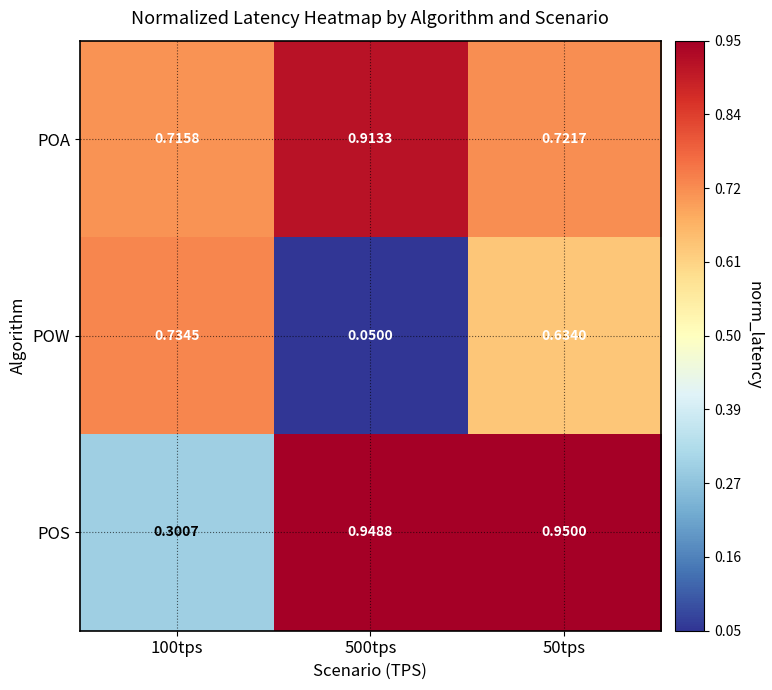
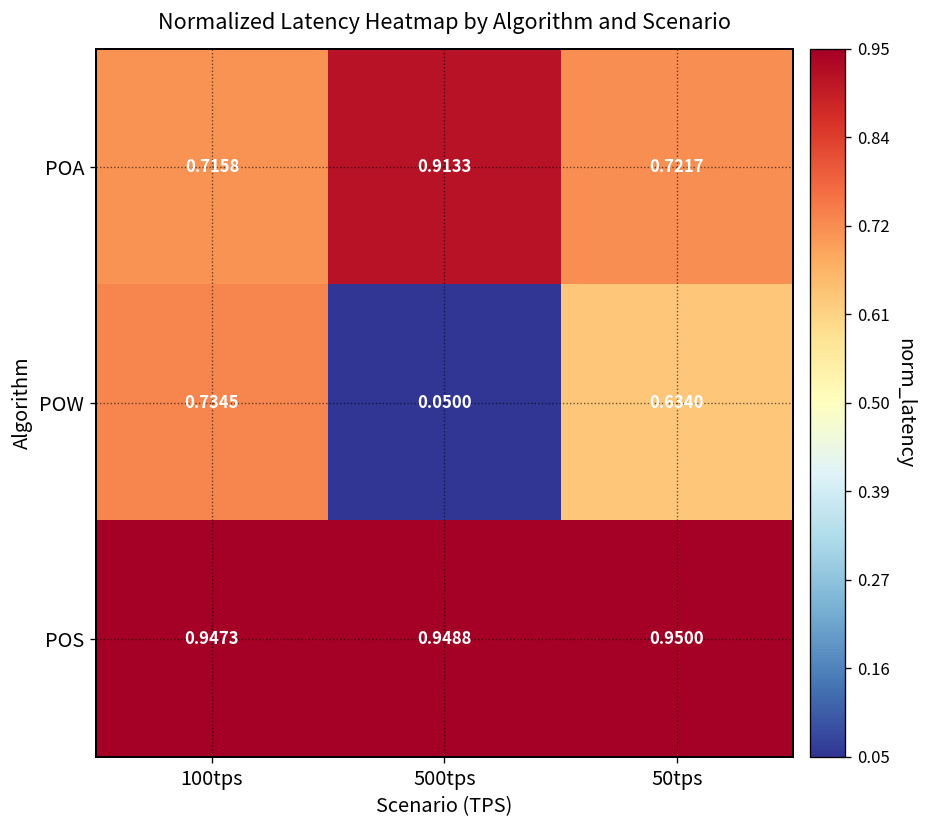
  {
    "POA": {
      "100tps": 0.7158,
      "500tps": 0.9133,
      "50tps": 0.7217
    },
    "POW": {
      "100tps": 0.7345,
      "500tps": 0.0500,
      "50tps": 0.6340
    },
    "POS": {
-     "100tps": 0.3007,
+     "100tps": 0.9473,
      "500tps": 0.9488,
      "50tps": 0.9500
    }
  }
